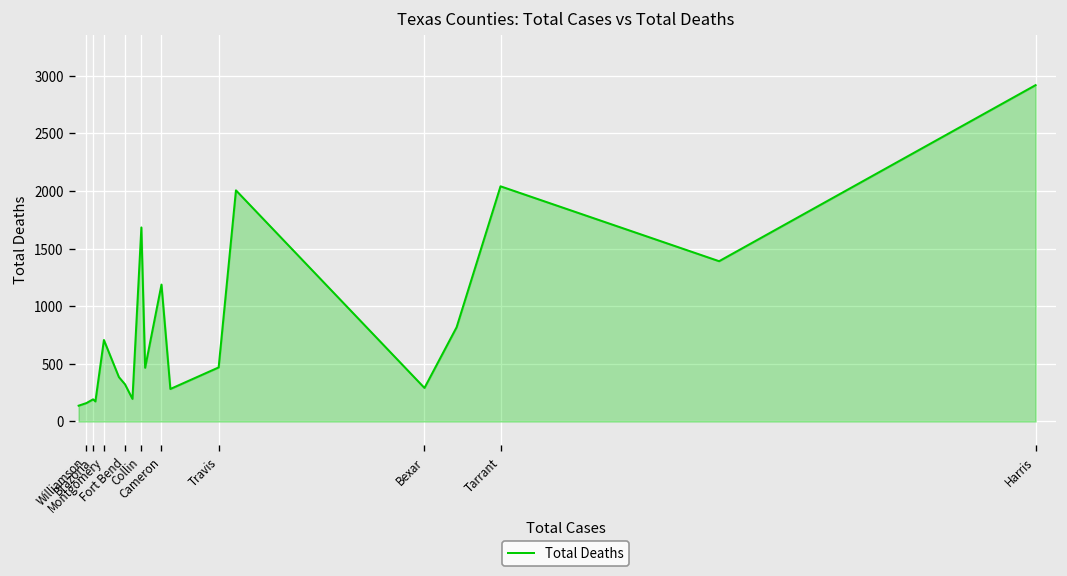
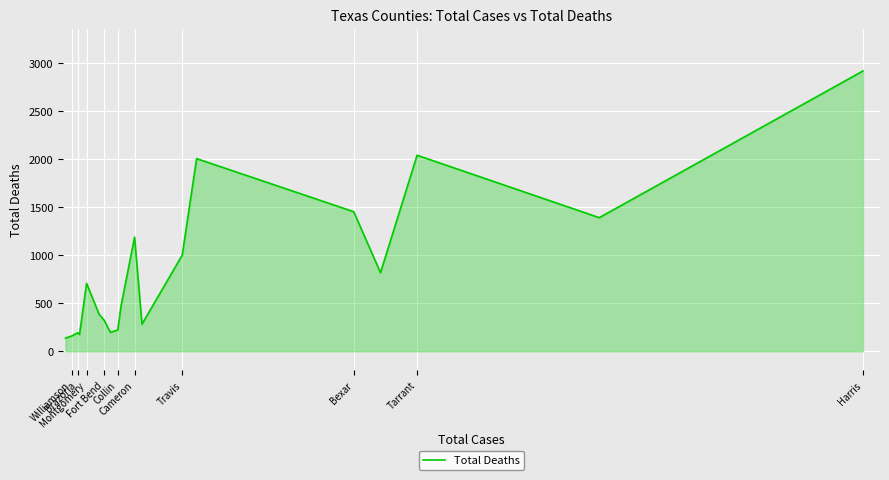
  {
    "Williamson": 200,
    "Brazoria": 200,
    "Montgomery": 700,
    "Fort Bend": 300,
-   "Collin": 1700,
+   "Collin": 200,
    "Cameron": 1200,
-   "Travis": 500,
-   "Bexar": 300,
+   "Travis": 1000,
+   "Bexar": 1500,
    "Tarrant": 2000,
    "Harris": 2900
  }
